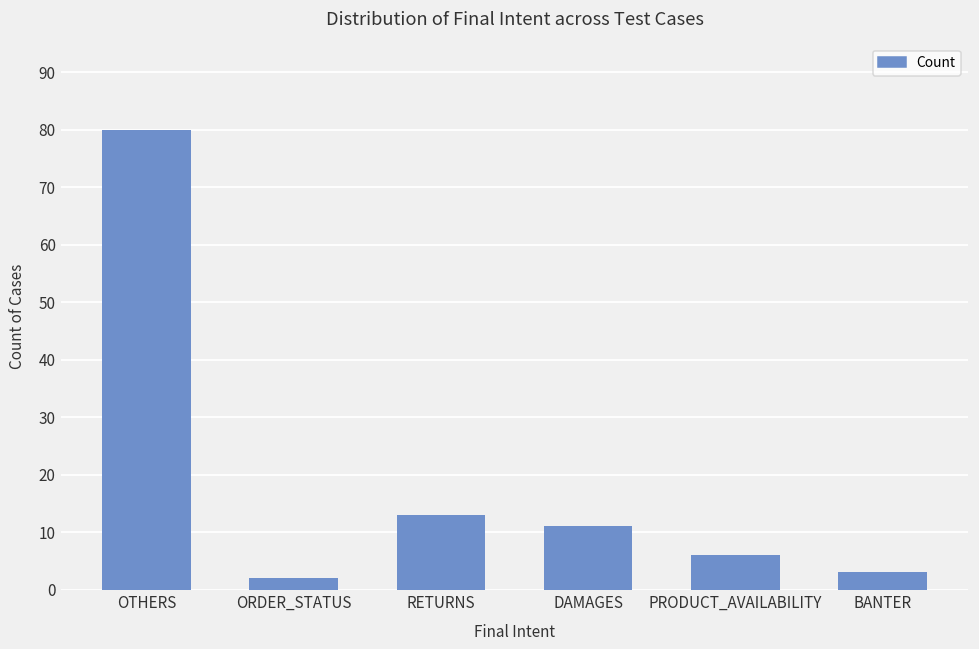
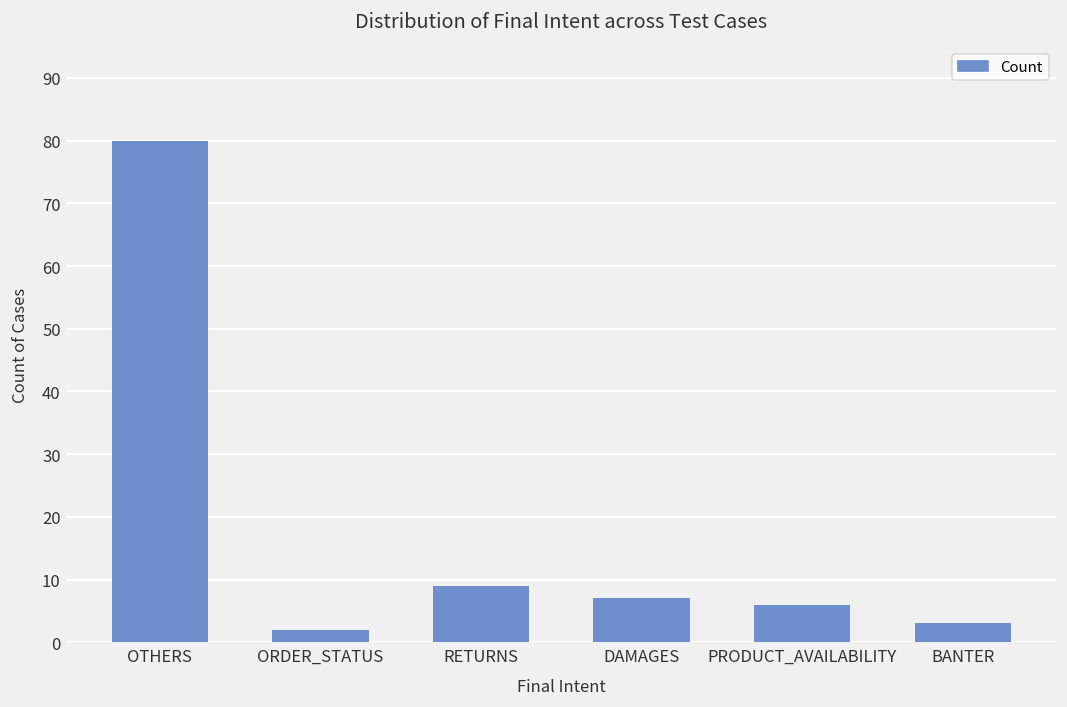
  {
    "OTHERS": 80,
    "ORDER_STATUS": 2,
-   "RETURNS": 13,
-   "DAMAGES": 11,
+   "RETURNS": 9,
+   "DAMAGES": 7,
    "PRODUCT_AVAILABILITY": 6,
    "BANTER": 3
  }
